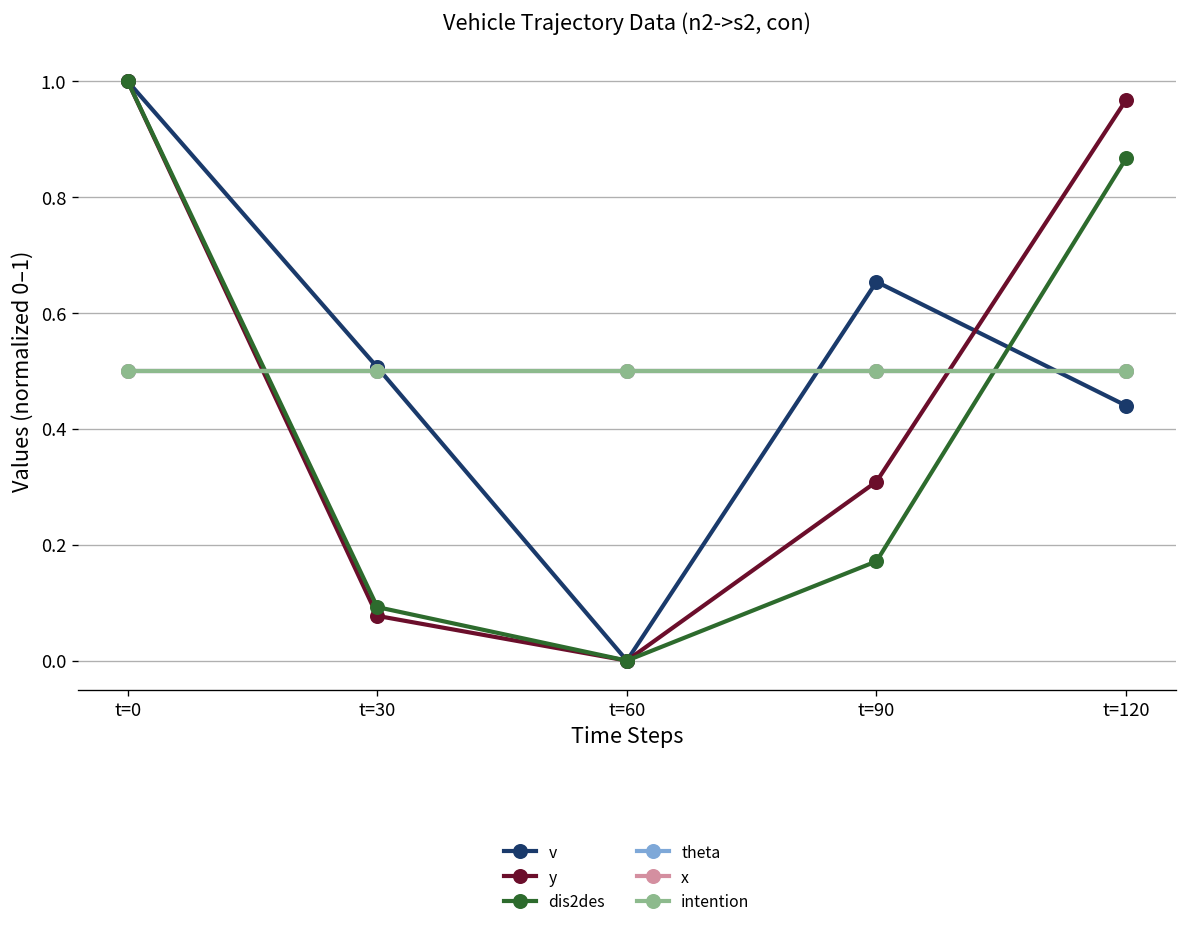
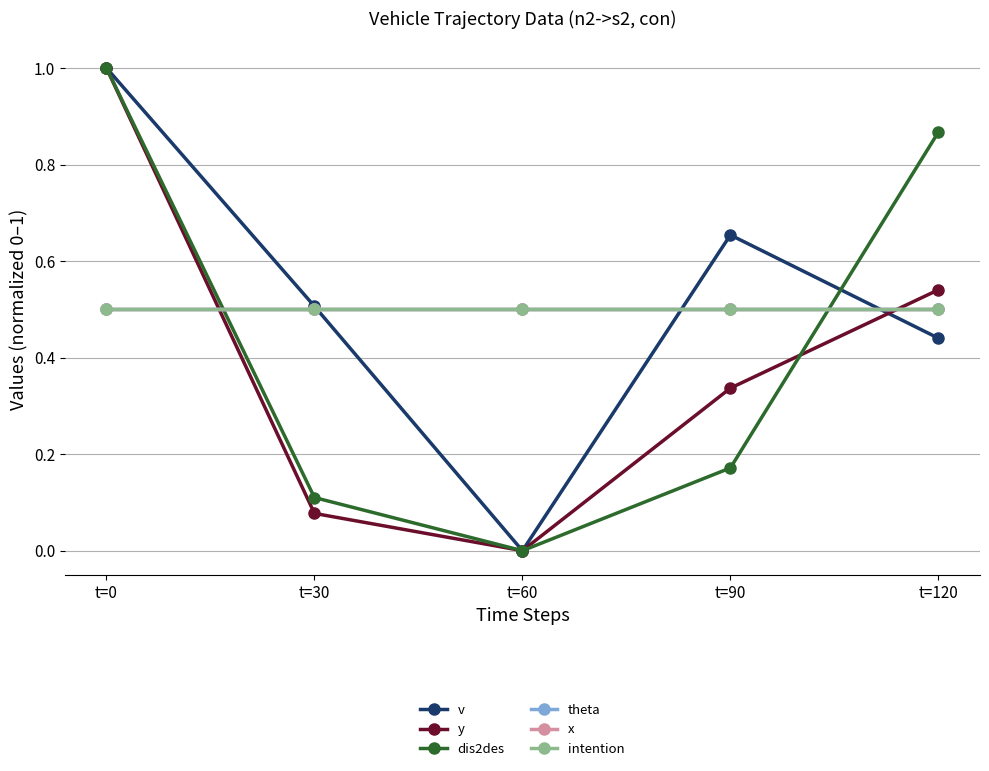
  {
    "v": {
      "t=30": 0.51,
      "t=90": 0.65,
      "t=120": 0.44
    },
    "y": {
      "t=30": 0.08,
-     "t=90": 0.31,
-     "t=120": 0.97
+     "t=90": 0.34,
+     "t=120": 0.54
    },
    "dis2des": {
-     "t=30": 0.09,
+     "t=30": 0.11,
      "t=90": 0.17,
      "t=120": 0.87
    },
    "intention": {
      "t=0": 0.50,
      "t=30": 0.50,
      "t=60": 0.50,
      "t=90": 0.50,
      "t=120": 0.50
    }
  }
